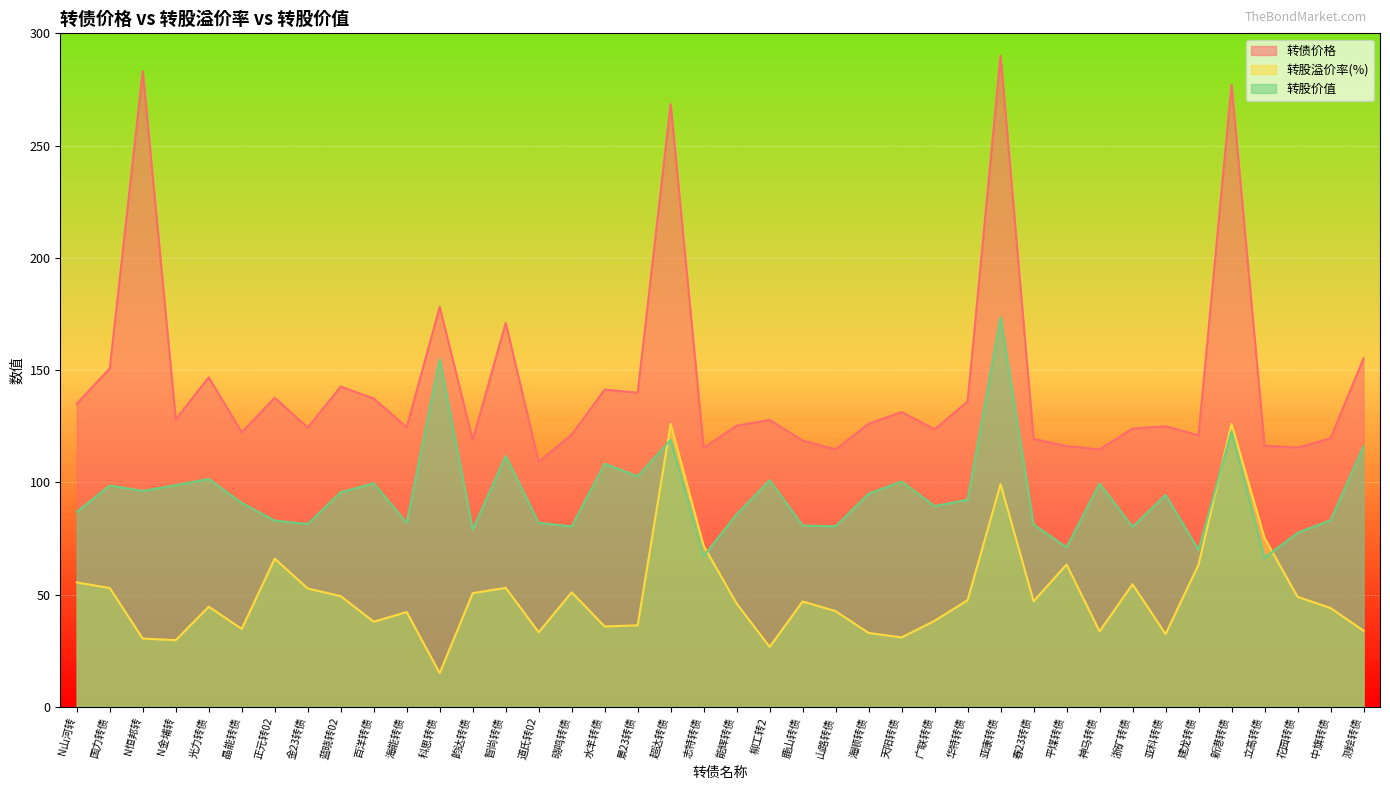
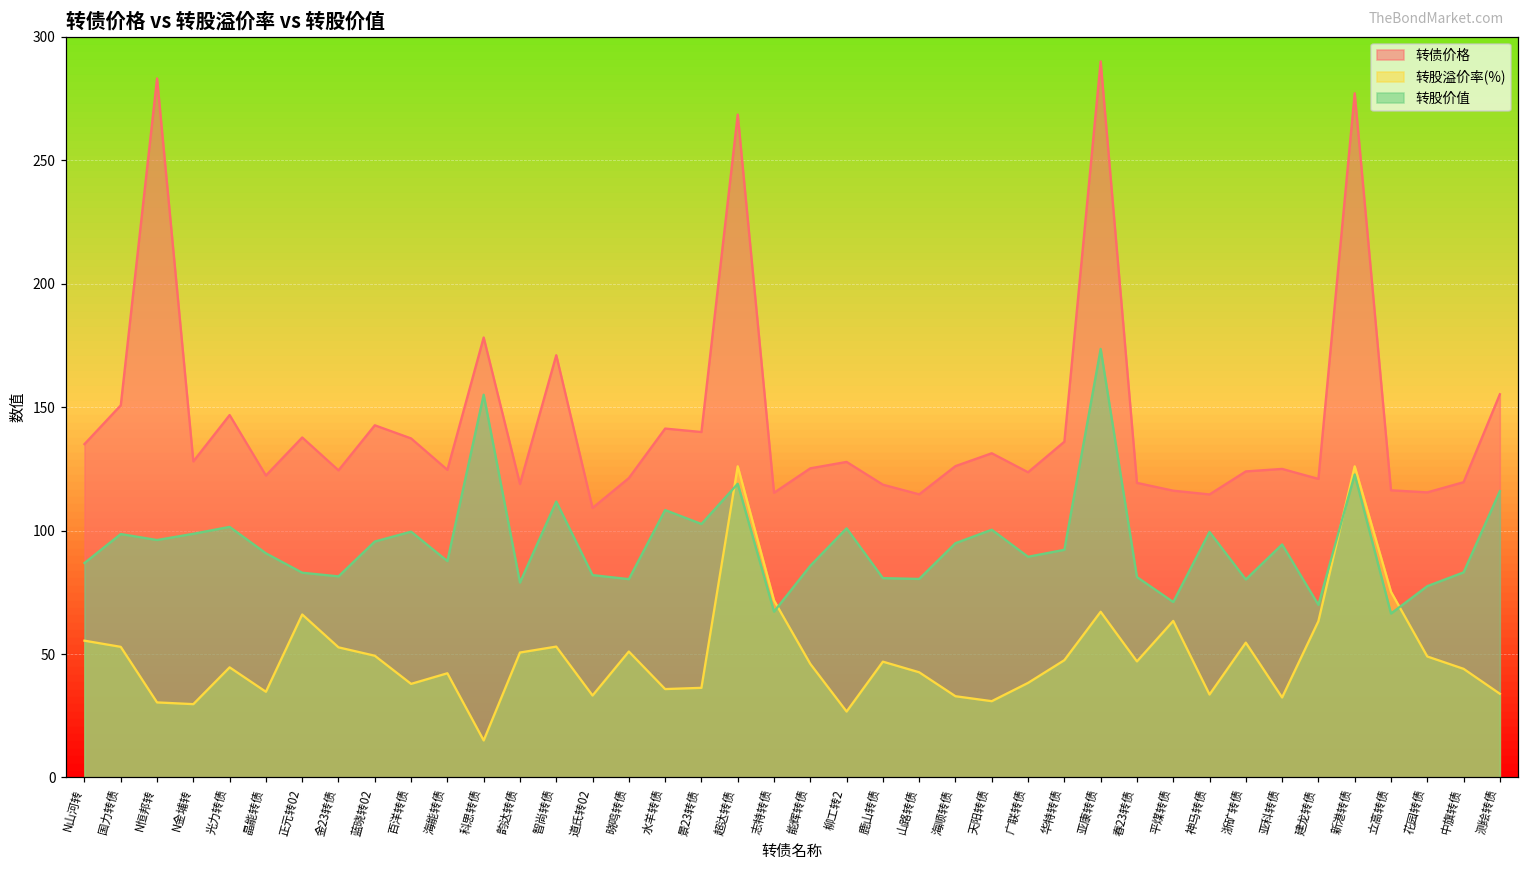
  {
    "转债价格": {
      "N山河转": 135,
      "国力转债": 151,
      "N恒邦转": 283,
      "N金埔转": 128,
      "光力转债": 147,
      "晶能转债": 122,
      "正元转02": 138,
      "金23转债": 124,
      "蓝晓转02": 143,
      "百洋转债": 137,
      "海能转债": 125,
      "科思转债": 178,
      "韵达转债": 119,
      "智尚转债": 171,
      "道氏转02": 109,
      "晓鸣转债": 121,
      "水羊转债": 141,
      "景23转债": 140,
      "超达转债": 268,
      "志特转债": 115,
      "能辉转债": 125,
      "柳工转2": 128,
      "鹿山转债": 119,
      "山路转债": 115,
      "海顺转债": 126,
      "天阳转债": 131,
      "广联转债": 124,
      "华特转债": 136,
      "亚康转债": 290,
      "春23转债": 119,
      "平煤转债": 116,
      "神马转债": 115,
      "浙矿转债": 124,
      "亚科转债": 125,
      "建龙转债": 121,
      "新港转债": 277,
      "立高转债": 116,
      "花园转债": 115,
      "中旗转债": 120,
      "测绘转债": 155
    },
    "转股溢价率(%)": {
      "N山河转": 55,
      "国力转债": 53,
      "N恒邦转": 30,
      "N金埔转": 30,
      "光力转债": 45,
      "晶能转债": 35,
      "正元转02": 66,
      "金23转债": 53,
      "蓝晓转02": 49,
      "百洋转债": 38,
      "海能转债": 42,
      "科思转债": 15,
      "韵达转债": 51,
      "智尚转债": 53,
      "道氏转02": 33,
      "晓鸣转债": 51,
      "水羊转债": 36,
      "景23转债": 36,
      "超达转债": 126,
      "志特转债": 72,
      "能辉转债": 46,
      "柳工转2": 27,
      "鹿山转债": 47,
      "山路转债": 43,
      "海顺转债": 33,
      "天阳转债": 31,
      "广联转债": 38,
      "华特转债": 48,
-     "亚康转债": 99,
+     "亚康转债": 67,
      "春23转债": 47,
      "平煤转债": 63,
      "神马转债": 34,
      "浙矿转债": 55,
      "亚科转债": 32,
      "建龙转债": 63,
      "新港转债": 126,
      "立高转债": 75,
      "花园转债": 49,
      "中旗转债": 44,
      "测绘转债": 34
    },
    "转股价值": {
      "N山河转": 87,
      "国力转债": 99,
      "N恒邦转": 96,
      "N金埔转": 99,
      "光力转债": 101,
      "晶能转债": 91,
      "正元转02": 83,
      "金23转债": 81,
      "蓝晓转02": 96,
      "百洋转债": 100,
-     "海能转债": 82,
+     "海能转债": 88,
      "科思转债": 155,
      "韵达转债": 79,
      "智尚转债": 112,
      "道氏转02": 82,
      "晓鸣转债": 80,
      "水羊转债": 108,
      "景23转债": 103,
      "超达转债": 119,
      "志特转债": 67,
      "能辉转债": 86,
      "柳工转2": 101,
      "鹿山转债": 81,
      "山路转债": 80,
      "海顺转债": 95,
      "天阳转债": 100,
      "广联转债": 89,
      "华特转债": 92,
      "亚康转债": 174,
      "春23转债": 81,
      "平煤转债": 71,
      "神马转债": 99,
      "浙矿转债": 80,
      "亚科转债": 94,
      "建龙转债": 70,
      "新港转债": 123,
      "立高转债": 66,
      "花园转债": 77,
      "中旗转债": 83,
      "测绘转债": 116
    }
  }
